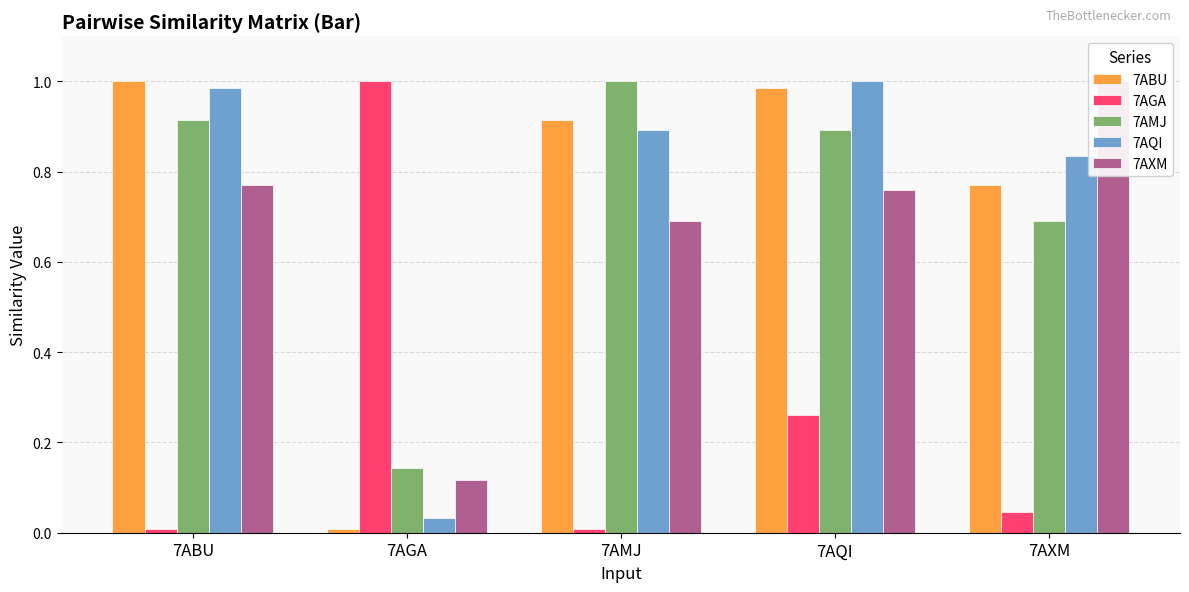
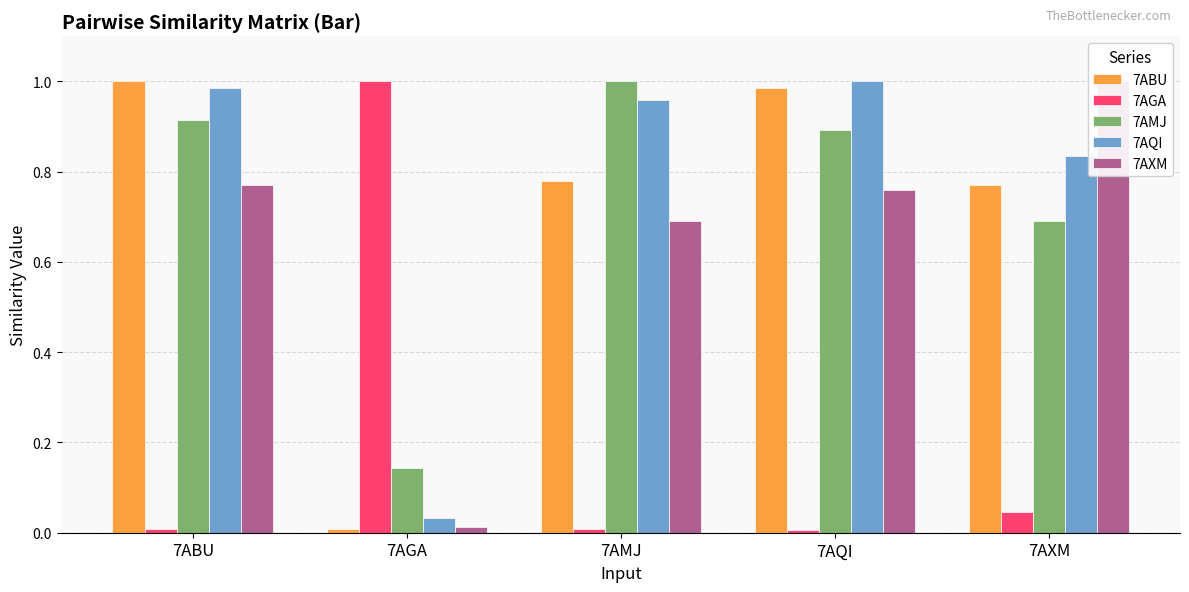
  {
    "7ABU": {
      "7ABU": 1.00,
      "7AGA": 0.01,
-     "7AMJ": 0.91,
+     "7AMJ": 0.78,
      "7AQI": 0.99,
      "7AXM": 0.77
    },
    "7AGA": {
      "7ABU": 0.01,
      "7AGA": 1.00,
      "7AMJ": 0.01,
-     "7AQI": 0.26,
+     "7AQI": 0.01,
      "7AXM": 0.05
    },
    "7AMJ": {
      "7ABU": 0.91,
      "7AGA": 0.14,
      "7AMJ": 1.00,
      "7AQI": 0.89,
      "7AXM": 0.69
    },
    "7AQI": {
      "7ABU": 0.99,
      "7AGA": 0.03,
-     "7AMJ": 0.89,
+     "7AMJ": 0.96,
      "7AQI": 1.00,
      "7AXM": 0.84
    },
    "7AXM": {
      "7ABU": 0.77,
-     "7AGA": 0.12,
+     "7AGA": 0.01,
      "7AMJ": 0.69,
      "7AQI": 0.76
    }
  }
